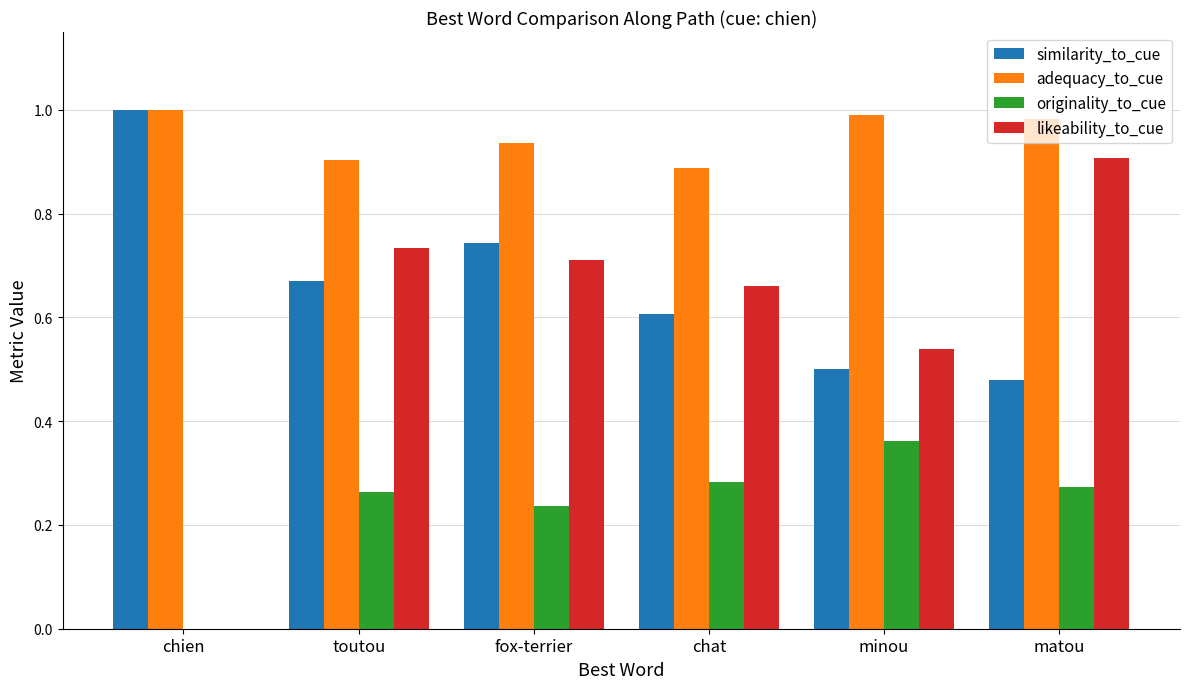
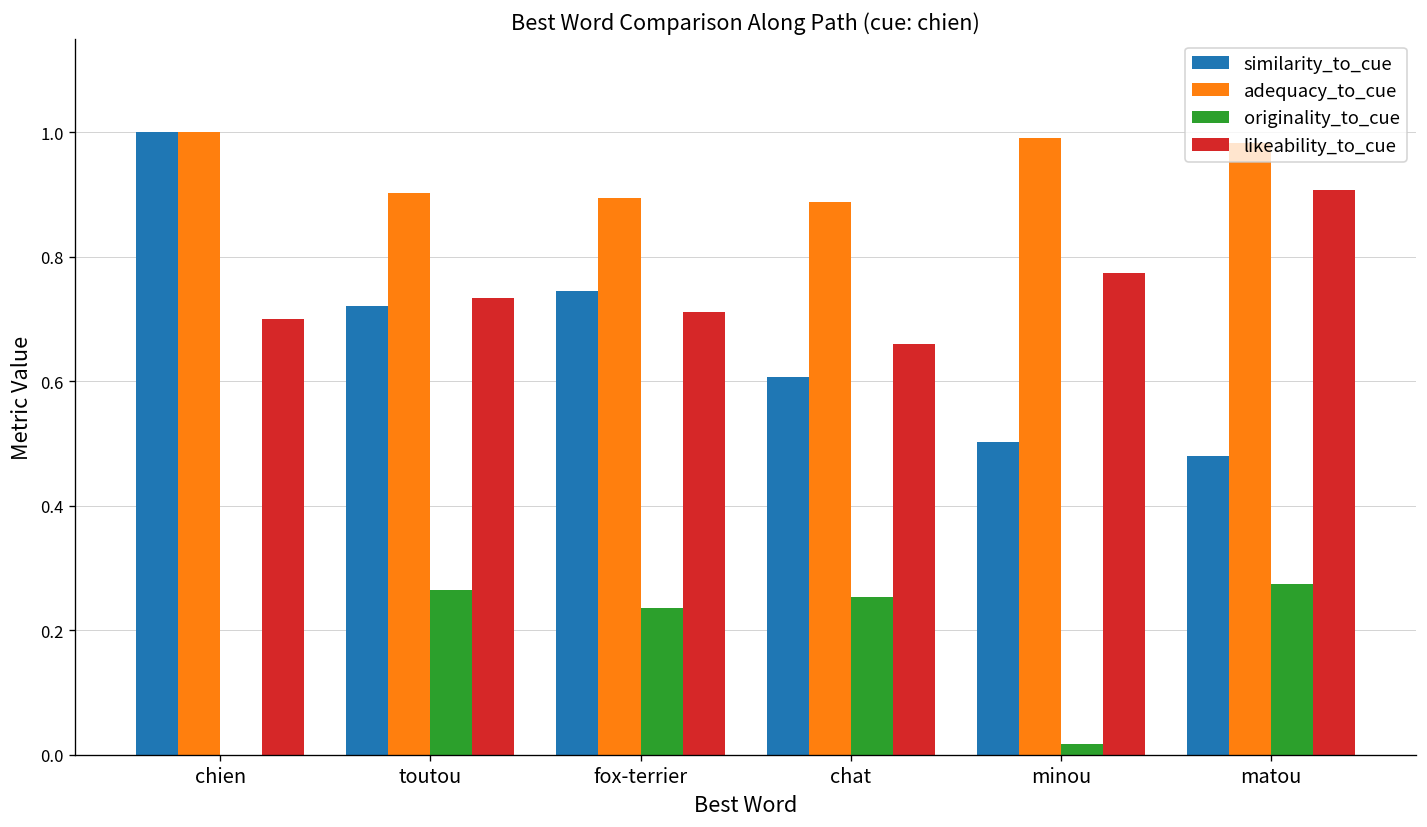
  {
    "similarity_to_cue": {
      "chien": 1.00,
-     "toutou": 0.67,
+     "toutou": 0.72,
      "fox-terrier": 0.74,
      "chat": 0.61,
      "minou": 0.50,
      "matou": 0.48
    },
    "adequacy_to_cue": {
      "chien": 1.00,
      "toutou": 0.90,
-     "fox-terrier": 0.94,
+     "fox-terrier": 0.89,
      "chat": 0.89,
      "minou": 0.99
    },
    "originality_to_cue": {
      "chien": 0.00,
      "toutou": 0.26,
      "fox-terrier": 0.24,
-     "chat": 0.28,
-     "minou": 0.36,
+     "chat": 0.25,
+     "minou": 0.02,
      "matou": 0.27
    },
    "likeability_to_cue": {
-     "chien": 0.0,
+     "chien": 0.7,
      "toutou": 0.73,
      "fox-terrier": 0.71,
      "chat": 0.66,
-     "minou": 0.54,
+     "minou": 0.77,
      "matou": 0.91
    }
  }
